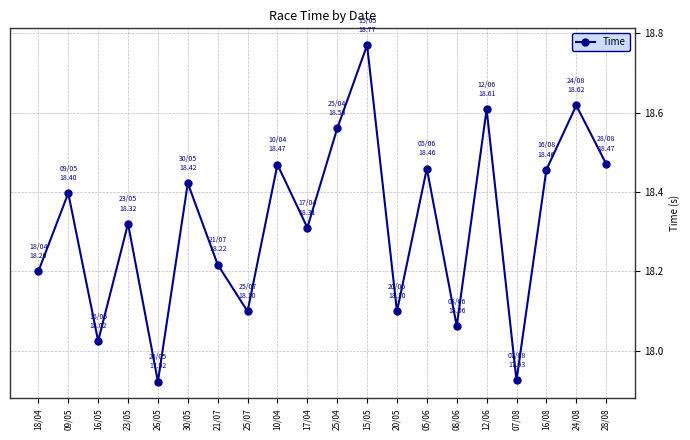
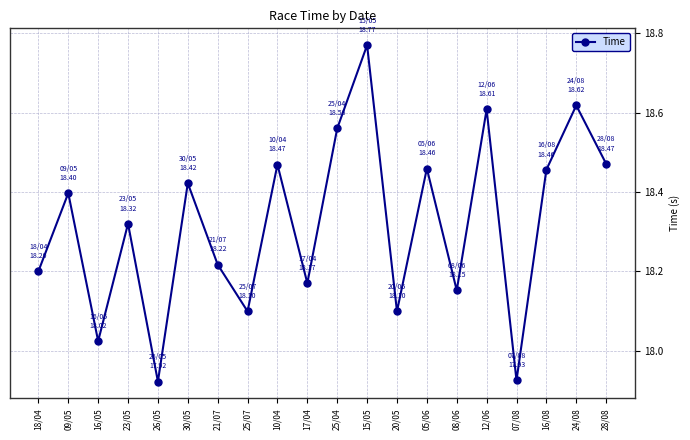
  {
    "18/04": 18,
    "09/05": 18.40,
    "16/05": 18.02,
    "23/05": 18.32,
    "26/05": 17.92,
    "30/05": 18.42,
    "21/07": 18.22,
    "25/07": 18.10,
    "10/04": 18.47,
-   "17/04": 18.31,
+   "17/04": 18.17,
    "25/04": 18.56,
    "15/05": 18.77,
    "20/05": 18.10,
    "05/06": 18.46,
-   "08/06": 18.06,
+   "08/06": 18.15,
    "12/06": 18.61,
    "07/08": 17.93,
    "16/08": 18.46,
    "24/08": 18.62,
    "28/08": 18.47
  }
